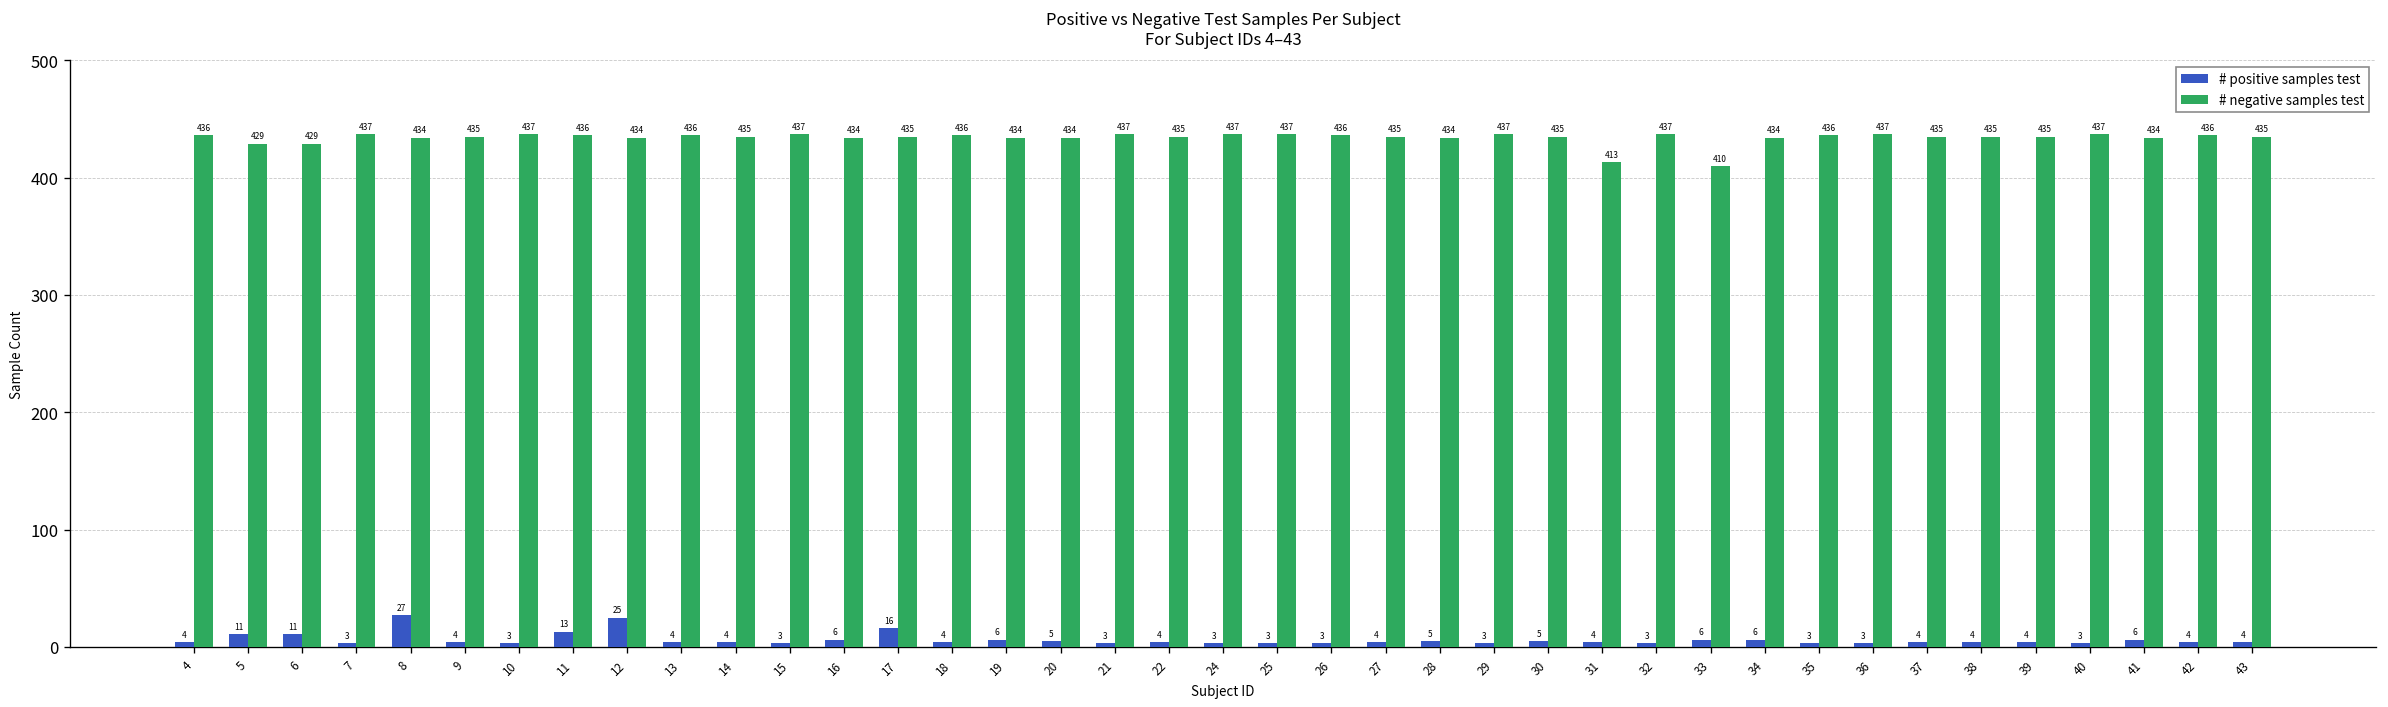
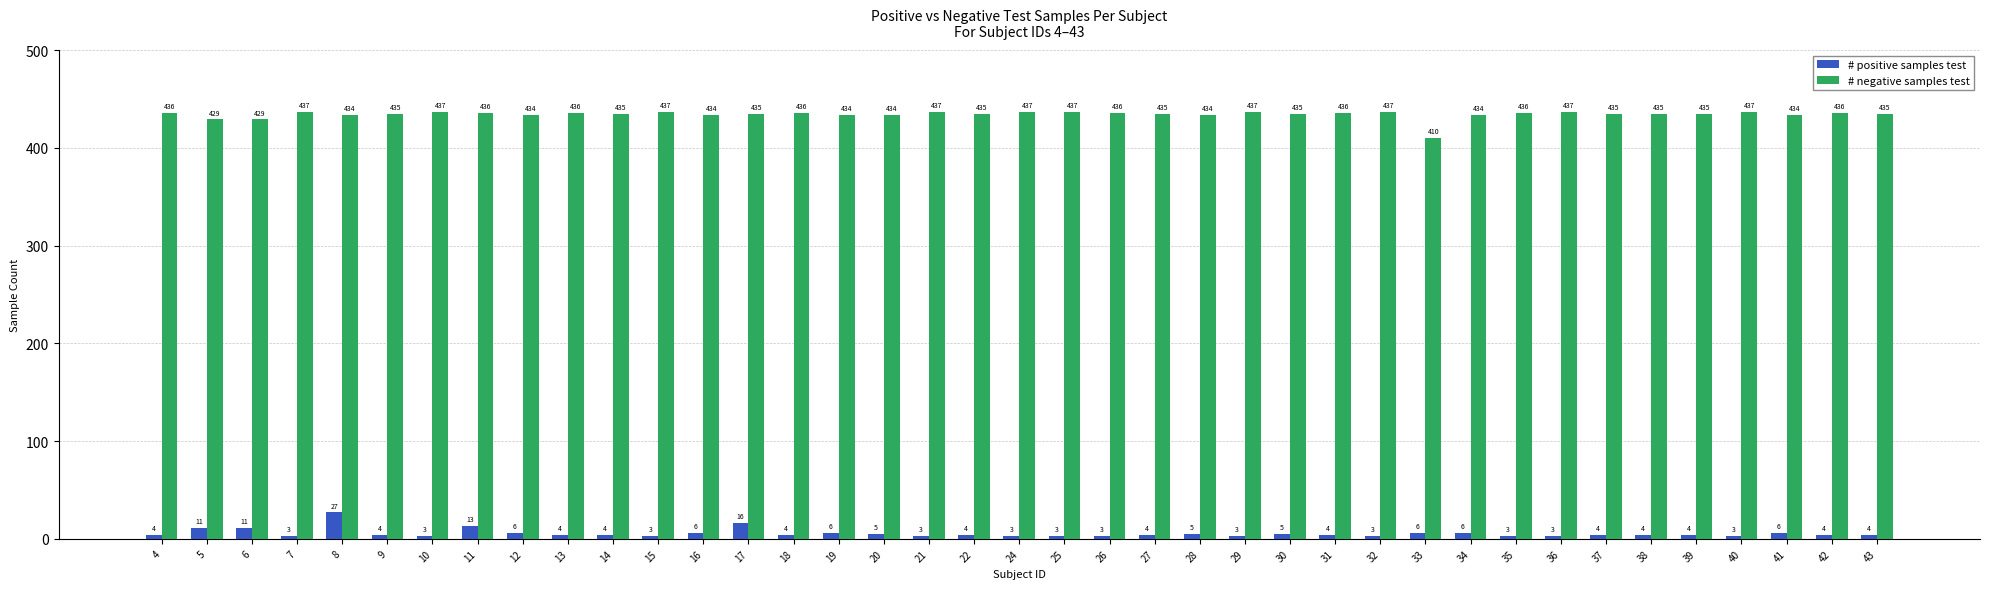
  {
    "# positive samples test": {
      "4": 4,
      "5": 11,
      "6": 11,
      "7": 3,
      "8": 27,
      "9": 4,
      "10": 3,
      "11": 13,
-     "12": 25,
+     "12": 6,
      "13": 4,
      "14": 4,
      "15": 3,
      "16": 6,
      "17": 16,
      "18": 4,
      "19": 6,
      "20": 5,
      "21": 3,
      "22": 4,
      "24": 3,
      "25": 3,
      "26": 3,
      "27": 4,
      "28": 5,
      "29": 3,
      "30": 5,
      "31": 4,
      "32": 3,
      "33": 6,
      "34": 6,
      "35": 3,
      "36": 3,
      "37": 4,
      "38": 4,
      "39": 4,
      "40": 3,
      "41": 6,
      "42": 4,
      "43": 4
    },
    "# negative samples test": {
      "4": 436,
      "5": 429,
      "6": 429,
      "7": 437,
      "8": 434,
      "9": 435,
      "10": 437,
      "11": 436,
      "12": 434,
      "13": 436,
      "14": 435,
      "15": 437,
      "16": 434,
      "17": 435,
      "18": 436,
      "19": 434,
      "20": 434,
      "21": 437,
      "22": 435,
      "24": 437,
      "25": 437,
      "26": 436,
      "27": 435,
      "28": 434,
      "29": 437,
      "30": 435,
-     "31": 413,
+     "31": 436,
      "32": 437,
      "33": 410,
      "34": 434,
      "35": 436,
      "36": 437,
      "37": 435,
      "38": 435,
      "39": 435,
      "40": 437,
      "41": 434,
      "42": 436,
      "43": 435
    }
  }
